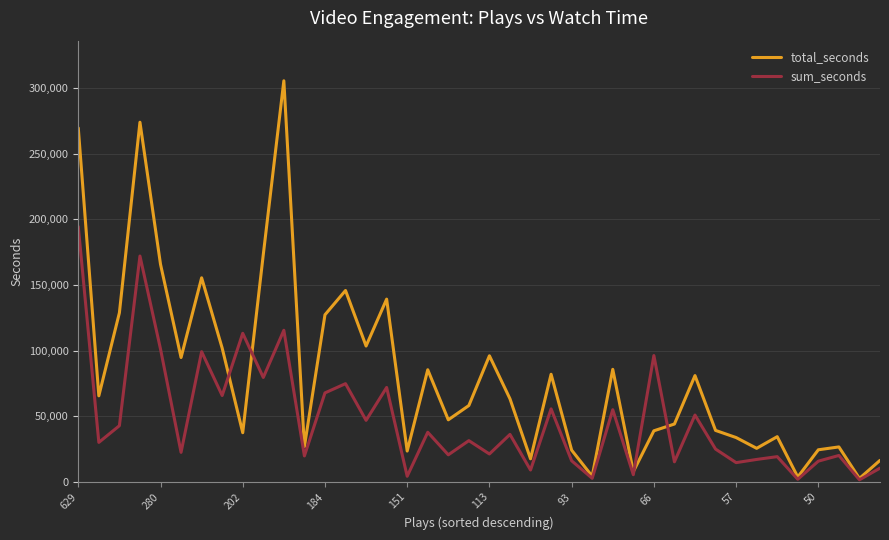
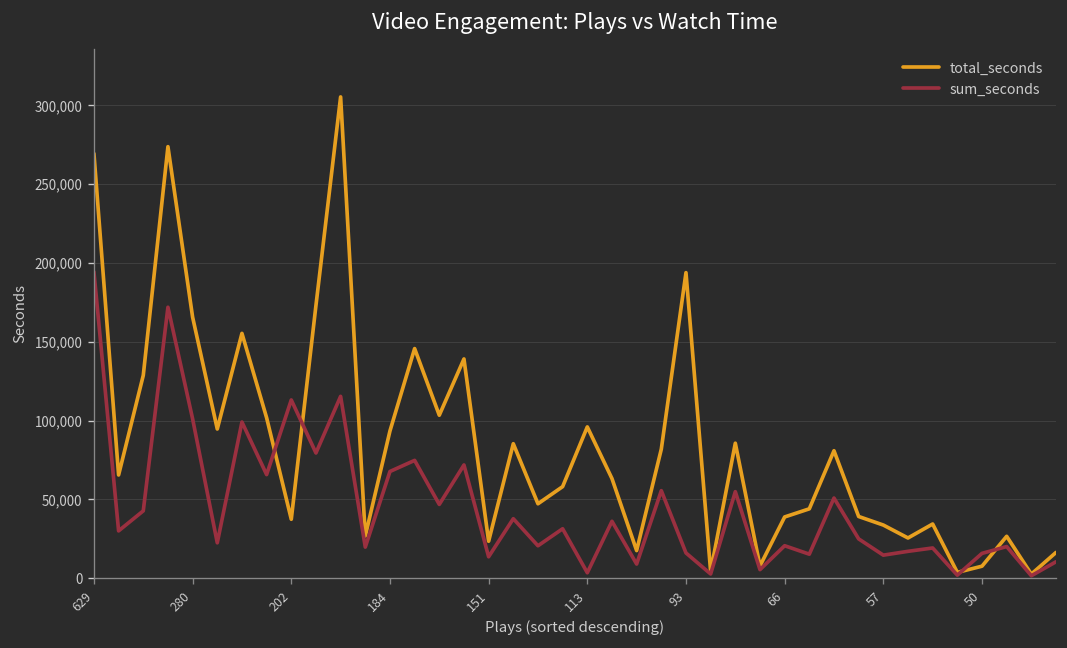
  {
    "total_seconds": {
      "629": "269,000",
      "280": "166,000",
      "202": "37,000",
-     "184": "127,000",
+     "184": "93,000",
      "151": "24,000",
      "113": "96,000",
-     "93": "24,000",
+     "93": "194,000",
      "66": "39,000",
      "57": "34,000",
-     "50": "24,000"
+     "50": "8,000"
    },
    "sum_seconds": {
      "629": "194,000",
      "280": "101,000",
      "202": "113,000",
      "184": "68,000",
-     "151": "4,000",
-     "113": "21,000",
+     "151": "14,000",
+     "113": "4,000",
      "93": "16,000",
-     "66": "96,000",
+     "66": "21,000",
      "57": "15,000",
      "50": "16,000"
    }
  }
